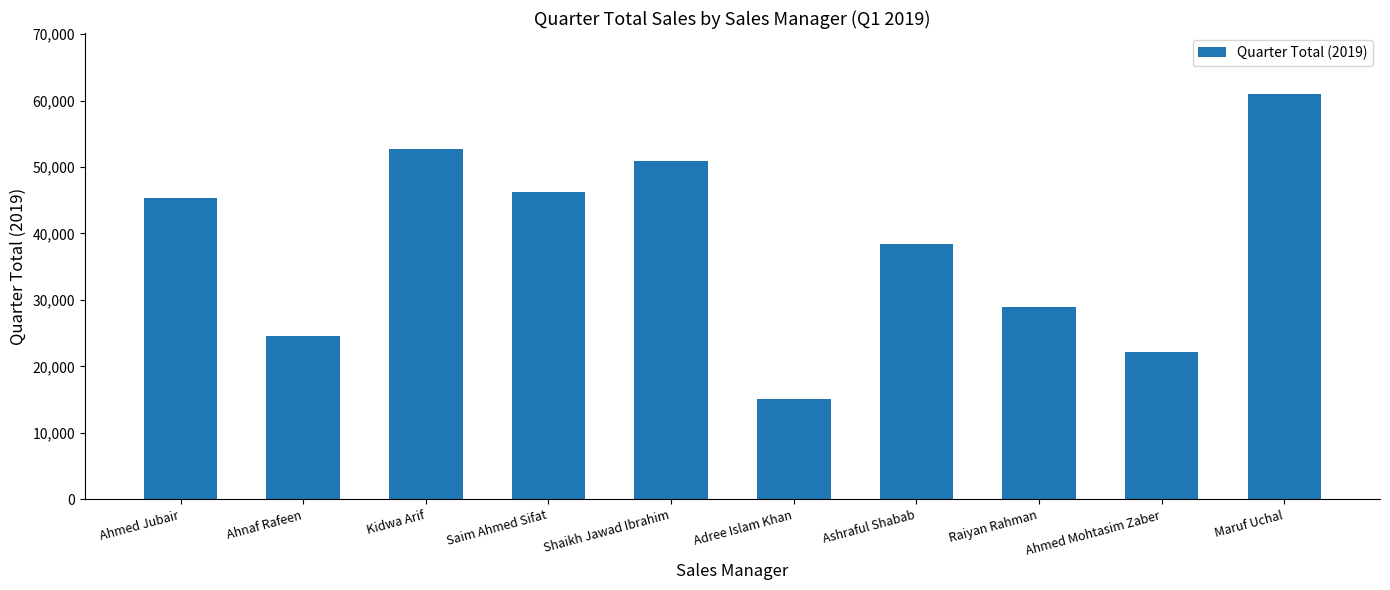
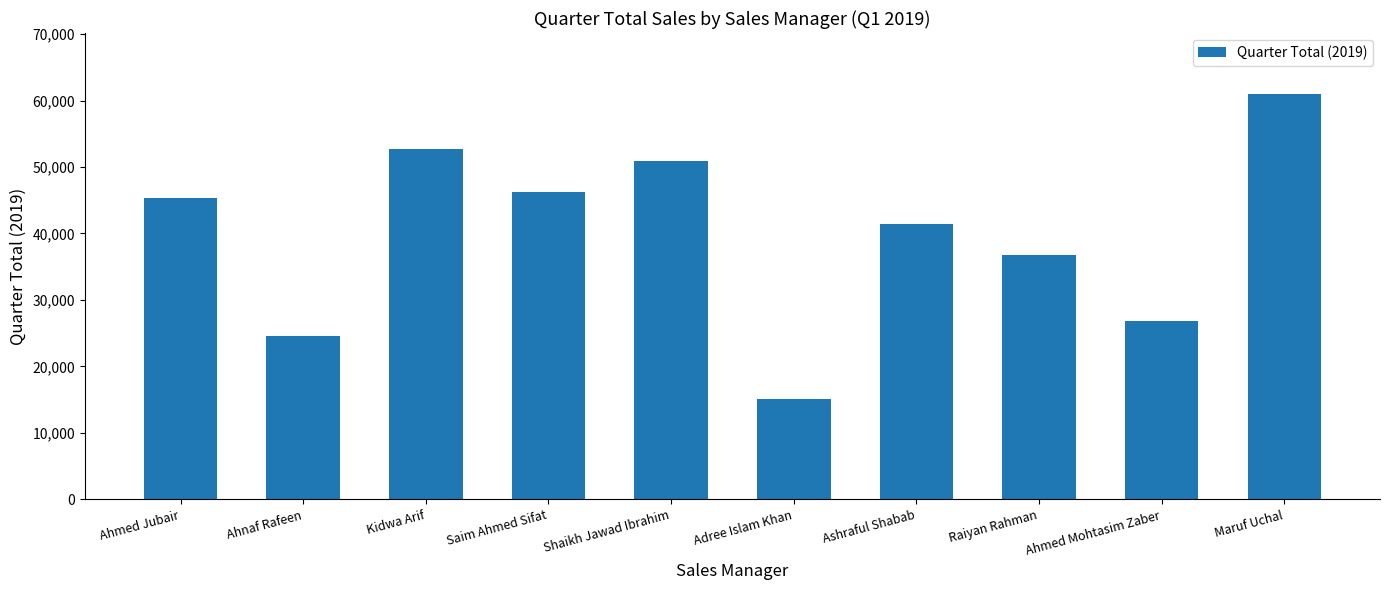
  {
    "Ahmed Jubair": "45,000",
    "Ahnaf Rafeen": "25,000",
    "Kidwa Arif": "53,000",
    "Saim Ahmed Sifat": "46,000",
    "Shaikh Jawad Ibrahim": "51,000",
    "Adree Islam Khan": "15,000",
-   "Ashraful Shabab": "38,000",
-   "Raiyan Rahman": "29,000",
-   "Ahmed Mohtasim Zaber": "22,000",
+   "Ashraful Shabab": "41,000",
+   "Raiyan Rahman": "37,000",
+   "Ahmed Mohtasim Zaber": "27,000",
    "Maruf Uchal": "61,000"
  }
